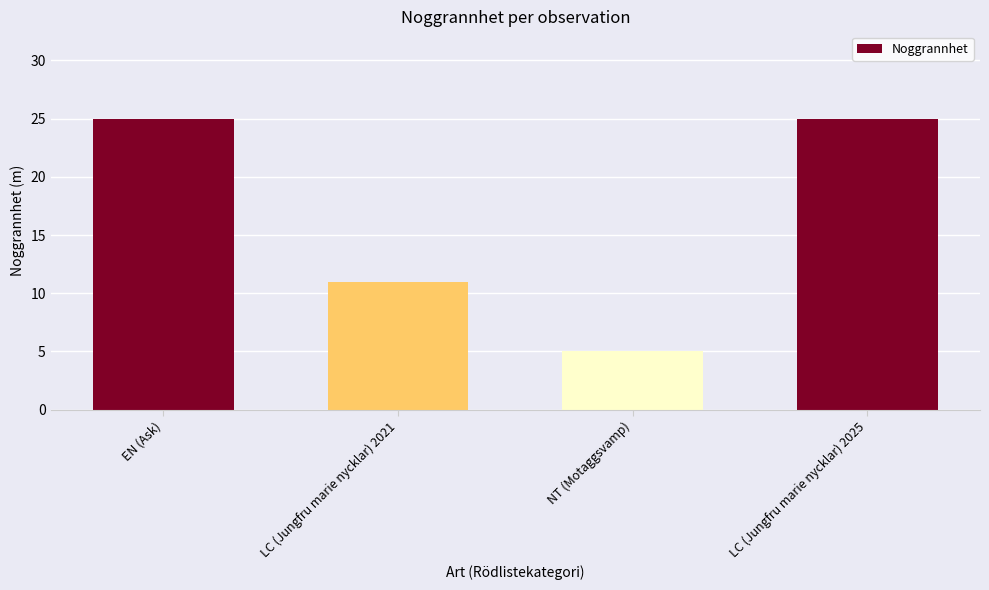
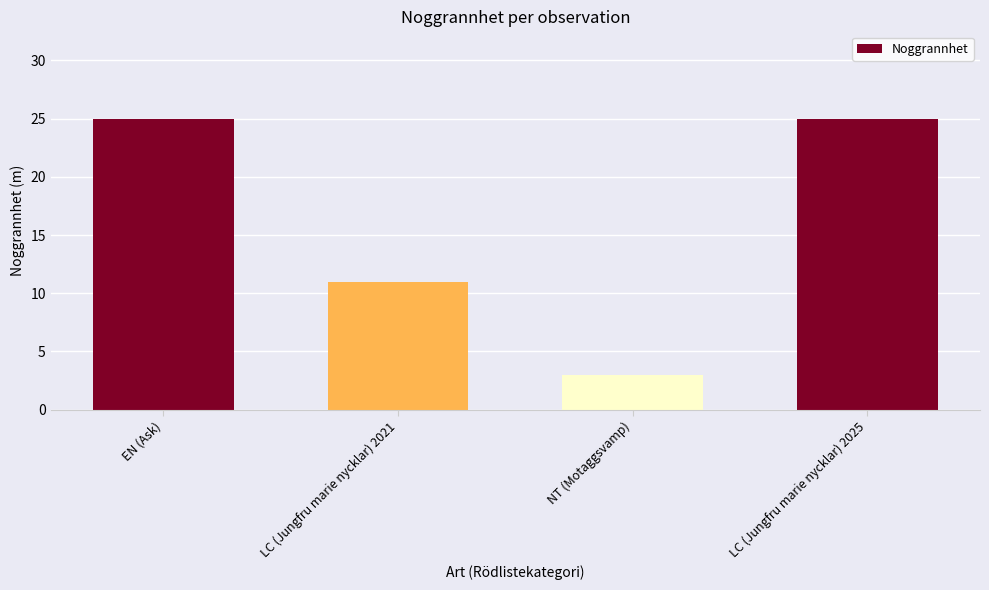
  {
    "EN (Ask)": 25,
    "LC (Jungfru marie nycklar) 2021": 11,
-   "NT (Motaggsvamp)": 5,
+   "NT (Motaggsvamp)": 3,
    "LC (Jungfru marie nycklar) 2025": 25
  }
